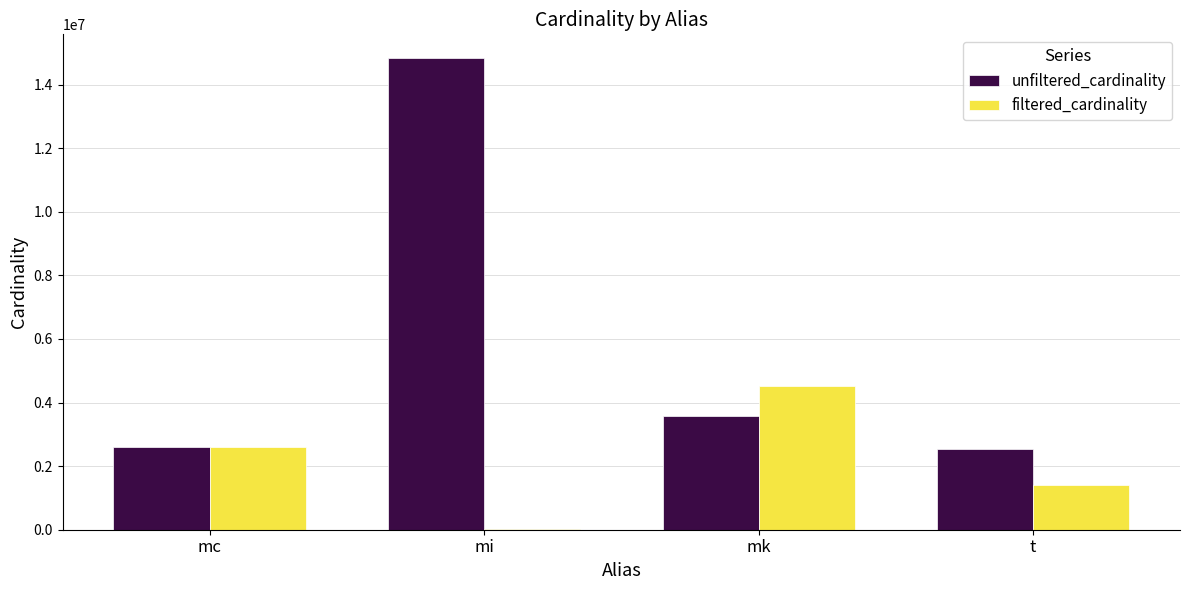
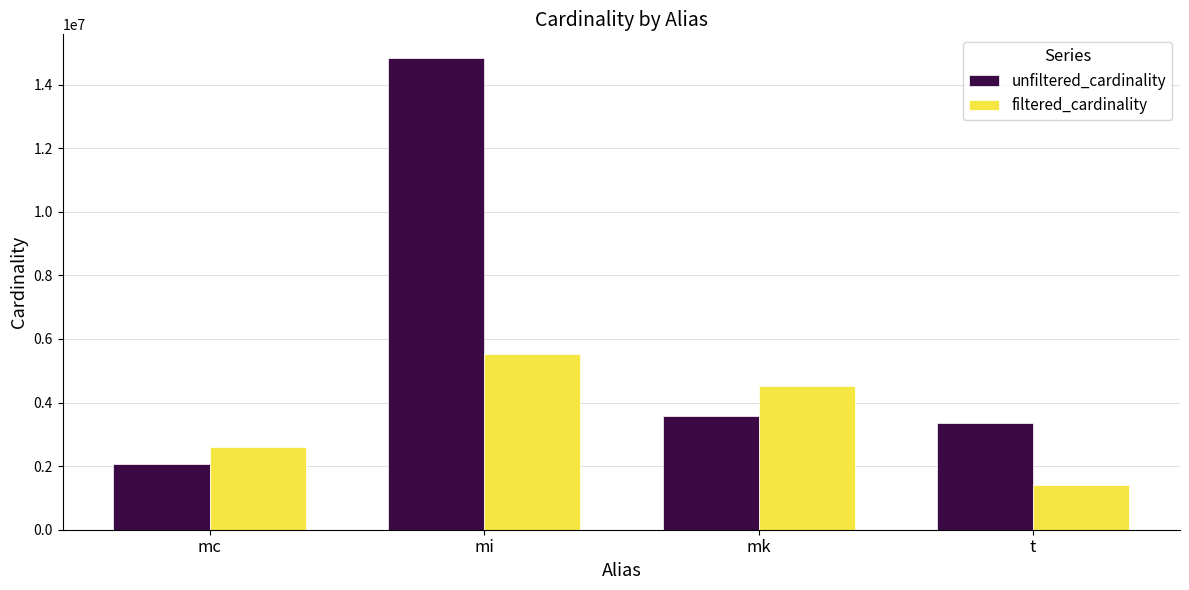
  {
    "unfiltered_cardinality": {
-     "mc": 2600000,
+     "mc": 2100000,
      "mi": 14800000,
      "mk": 3600000,
-     "t": 2500000
+     "t": 3400000
    },
    "filtered_cardinality": {
      "mc": 2600000,
-     "mi": 0,
+     "mi": 5500000,
      "mk": 4500000,
      "t": 1400000
    }
  }
